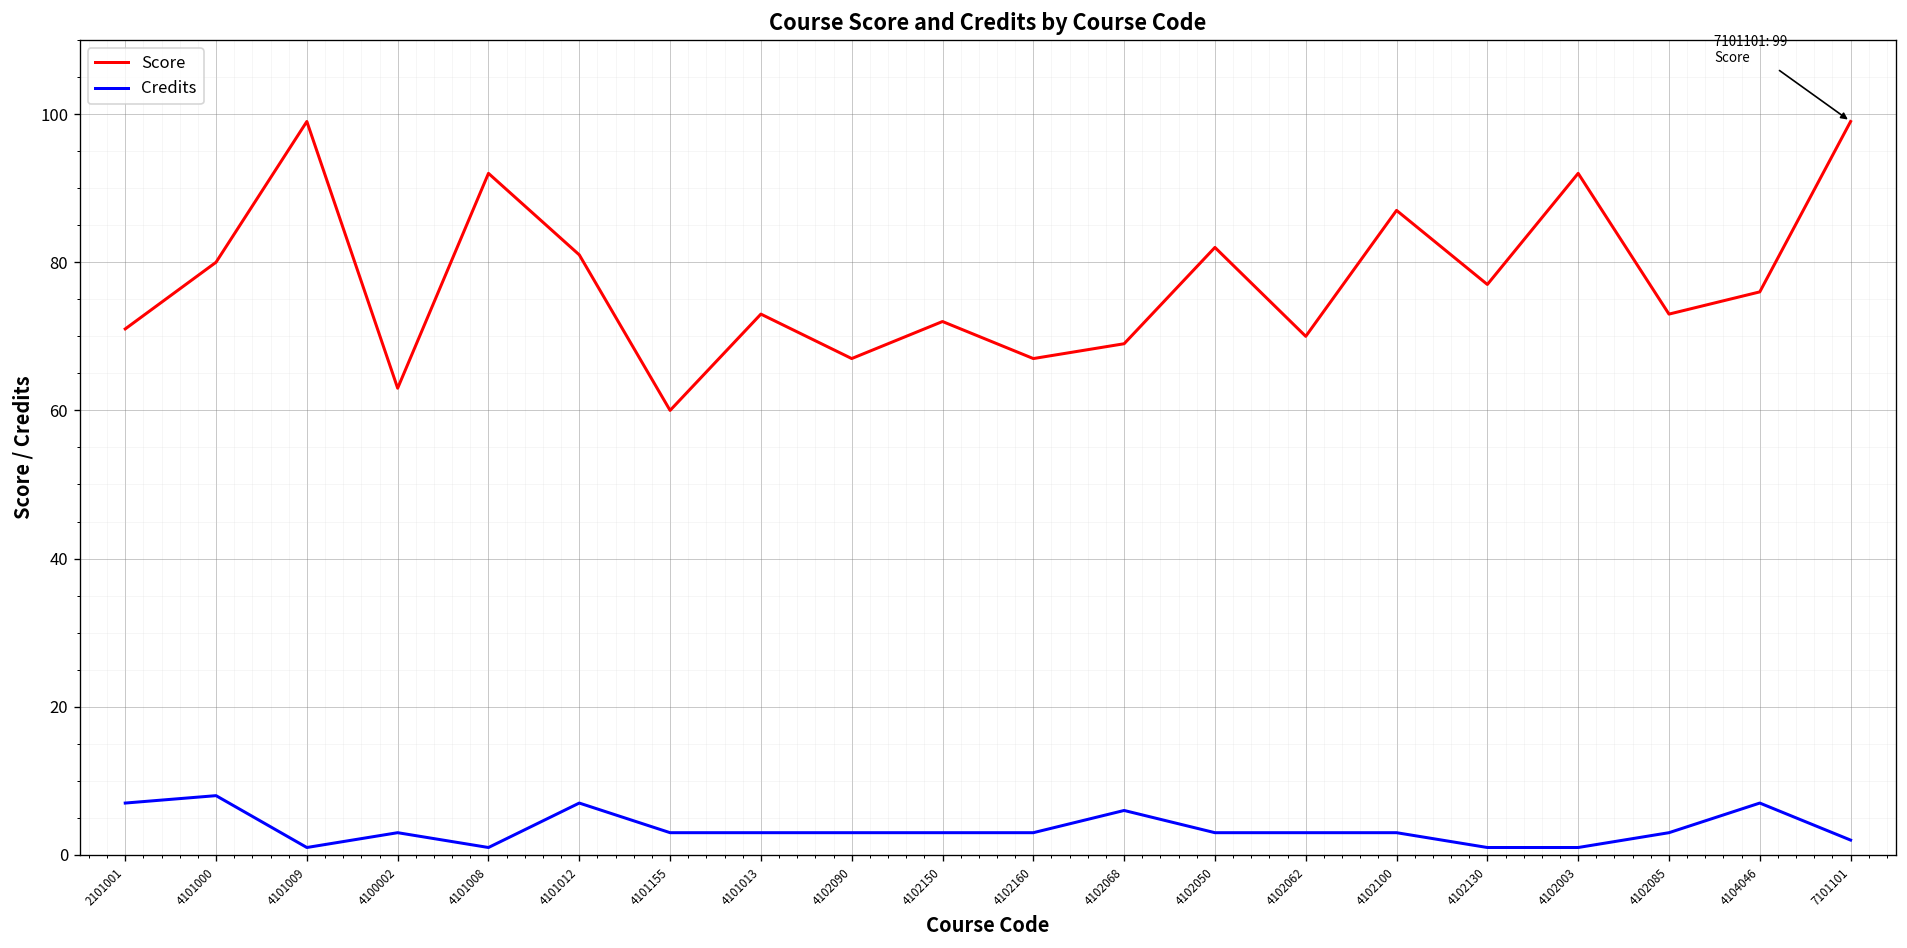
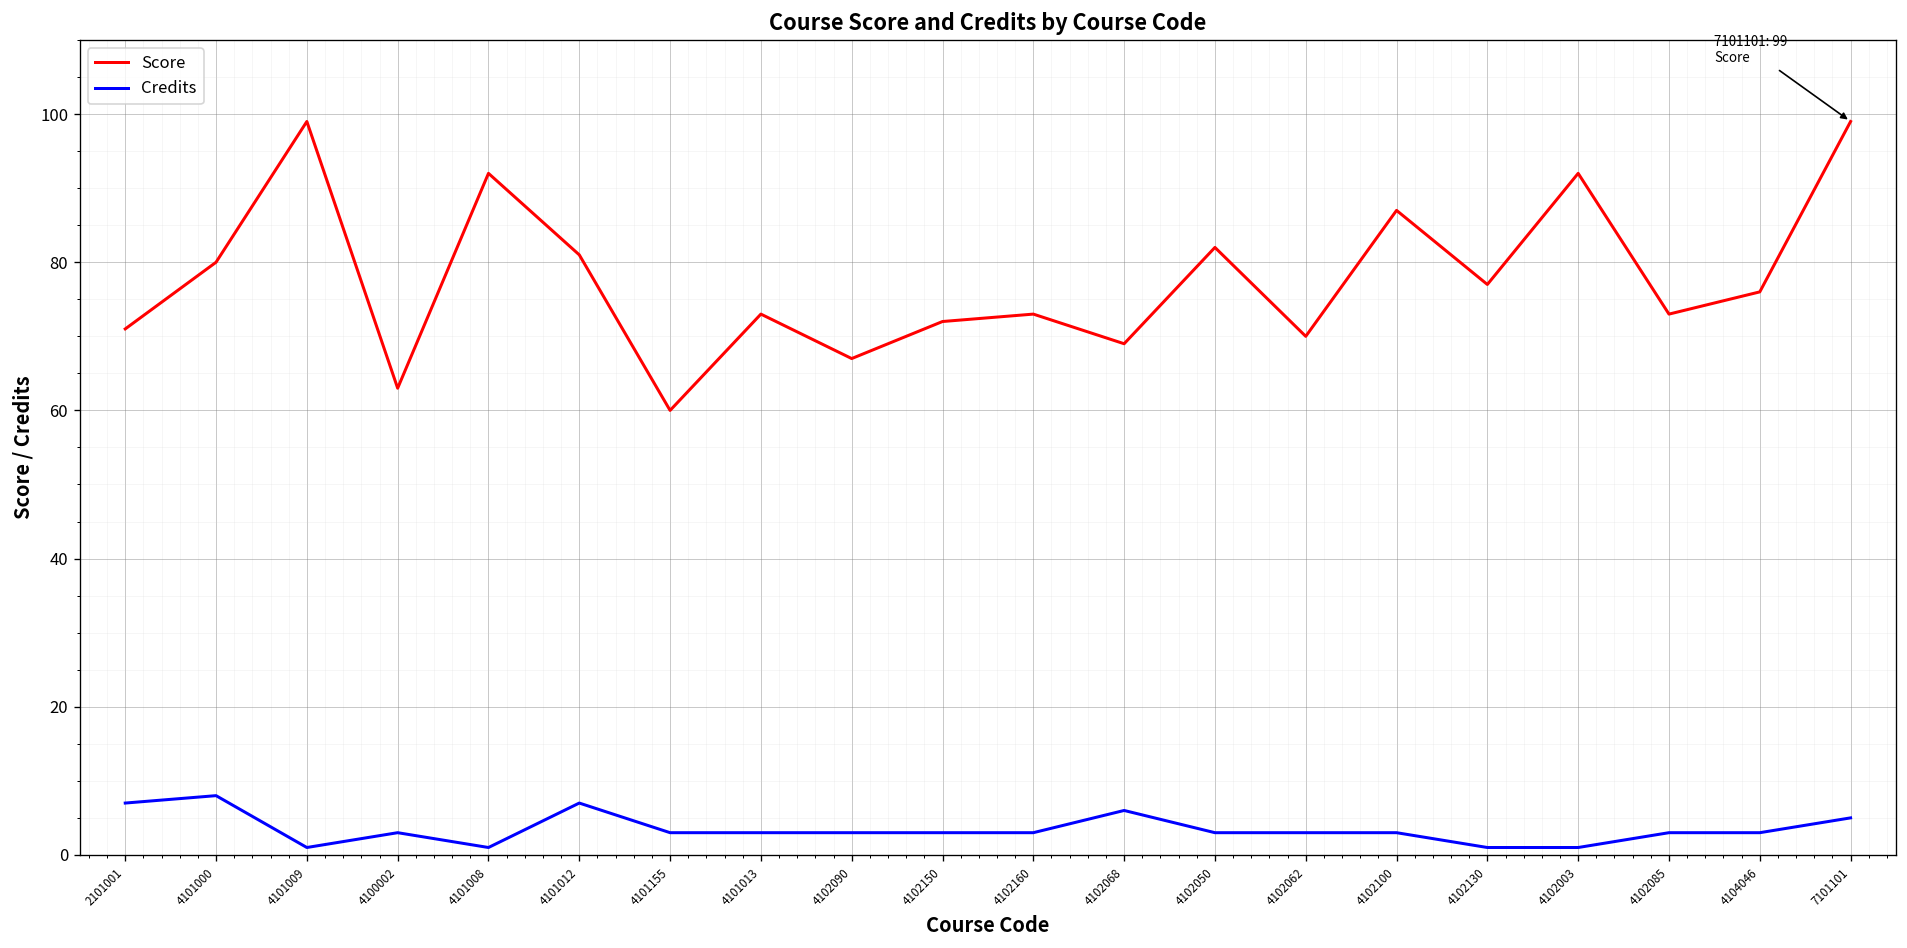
  {
    "Score": {
      "2101001": 71,
      "4101000": 80,
      "4101009": 99,
      "4100002": 63,
      "4101008": 92,
      "4101012": 81,
      "4101155": 60,
      "4101013": 73,
      "4102090": 67,
      "4102150": 72,
-     "4102160": 67,
+     "4102160": 73,
      "4102068": 69,
      "4102050": 82,
      "4102062": 70,
      "4102100": 87,
      "4102130": 77,
      "4102003": 92,
      "4102085": 73,
      "4104046": 76
    },
    "Credits": {
      "2101001": 7,
      "4101000": 8,
      "4101009": 1,
      "4100002": 3,
      "4101008": 1,
      "4101012": 7,
      "4101155": 3,
      "4101013": 3,
      "4102090": 3,
      "4102150": 3,
      "4102160": 3,
      "4102068": 6,
      "4102050": 3,
      "4102062": 3,
      "4102100": 3,
      "4102130": 1,
      "4102003": 1,
      "4102085": 3,
-     "4104046": 7,
-     "7101101": 2
+     "4104046": 3,
+     "7101101": 5
    }
  }
